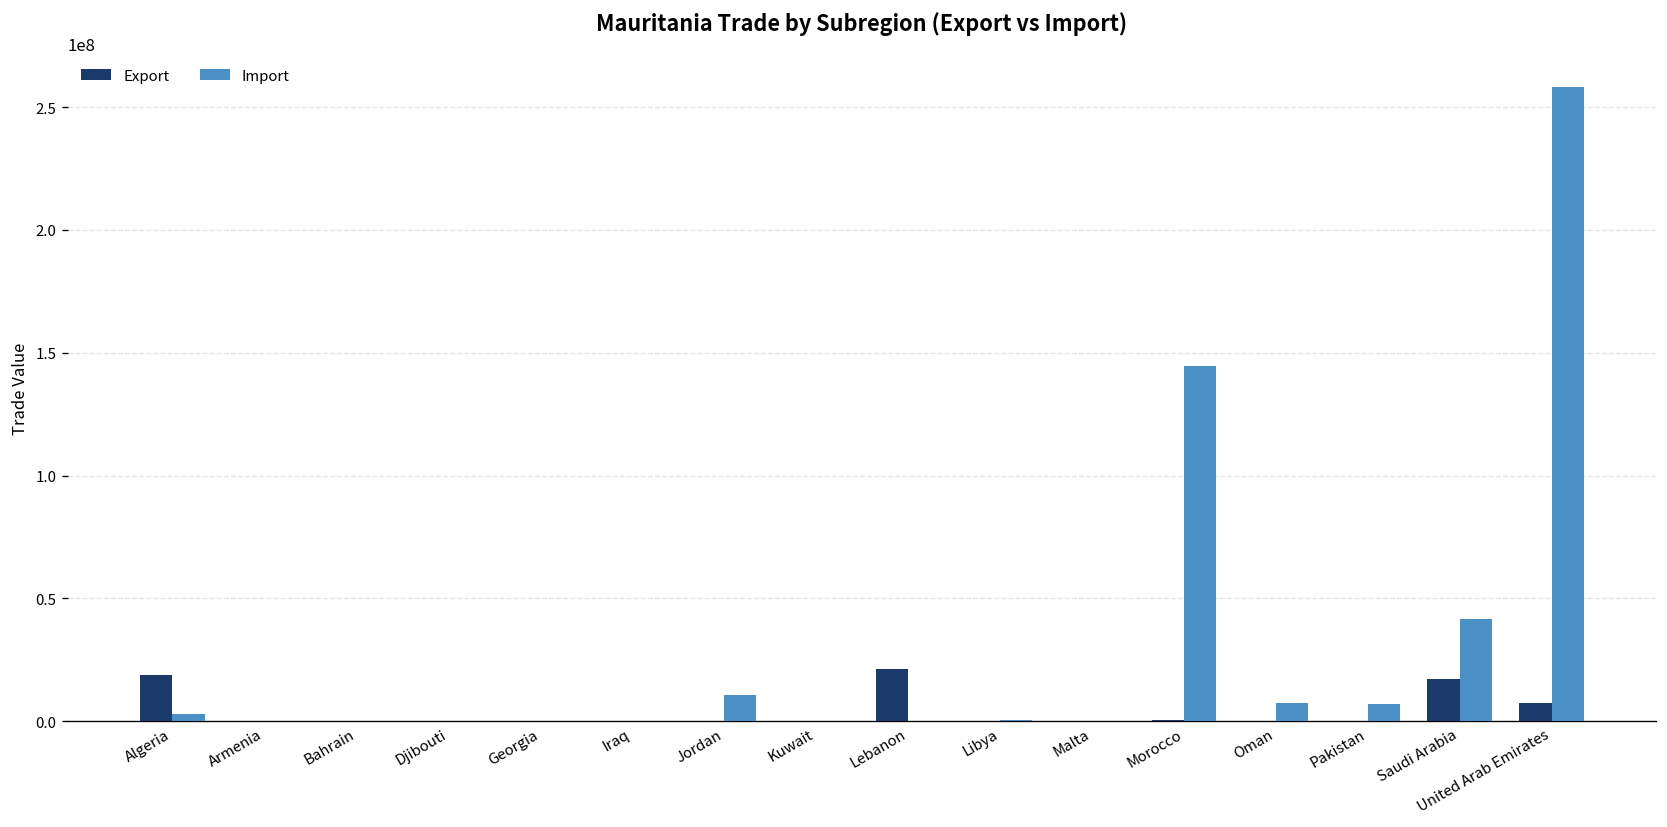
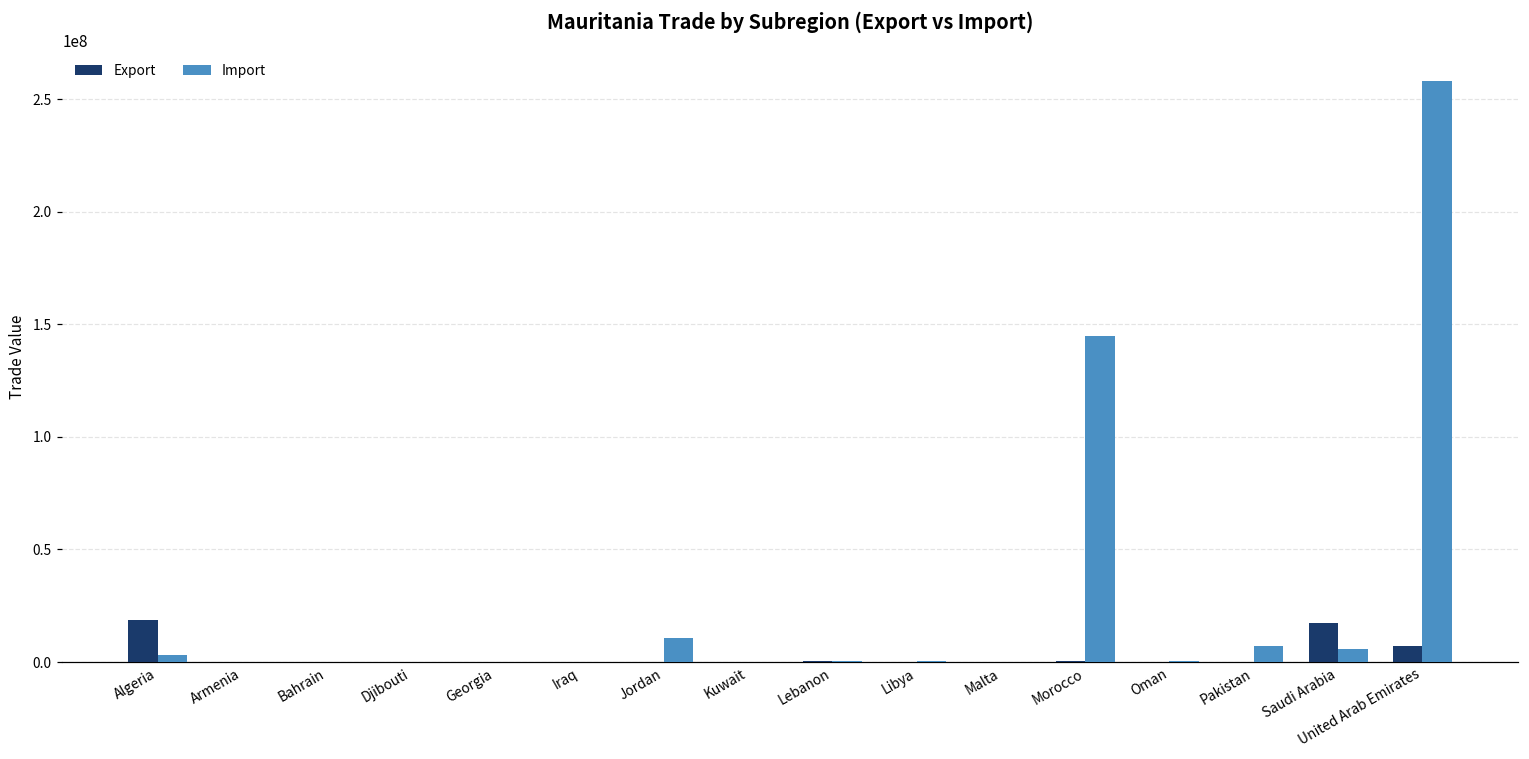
  {
    "Export": {
      "Algeria": 19000000,
      "Armenia": 0,
      "Georgia": 0,
      "Kuwait": 0,
-     "Lebanon": 21000000,
+     "Lebanon": 1000000,
      "Malta": 0,
      "Oman": 0,
      "Pakistan": 0,
      "Saudi Arabia": 17000000,
      "United Arab Emirates": 7000000
    },
    "Import": {
      "Algeria": 3000000,
      "Iraq": 0,
      "Jordan": 11000000,
      "Morocco": 145000000,
-     "Oman": 7000000,
+     "Oman": 0,
      "Pakistan": 7000000,
-     "Saudi Arabia": 42000000,
+     "Saudi Arabia": 6000000,
      "United Arab Emirates": 258000000
    }
  }
